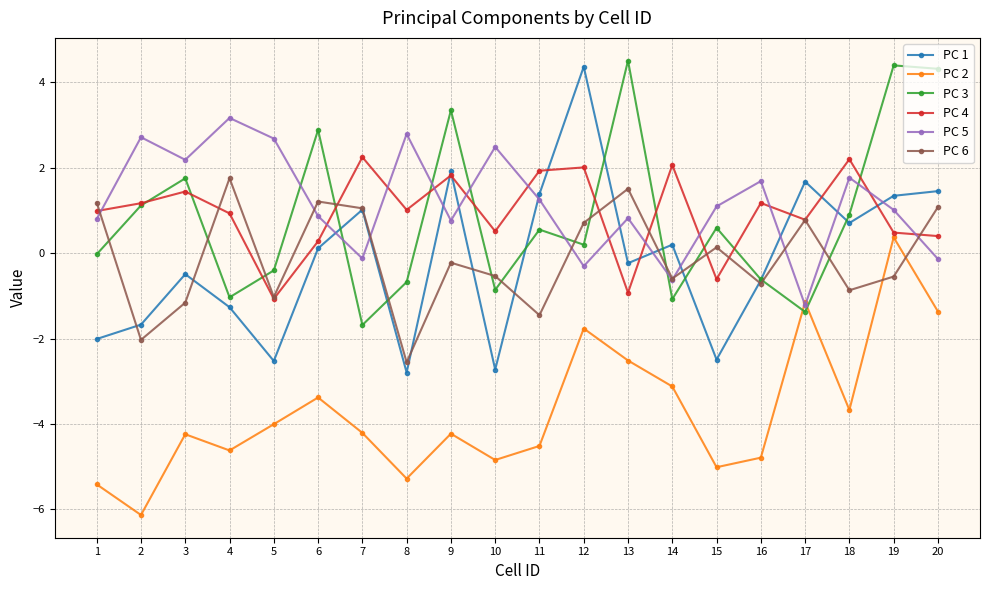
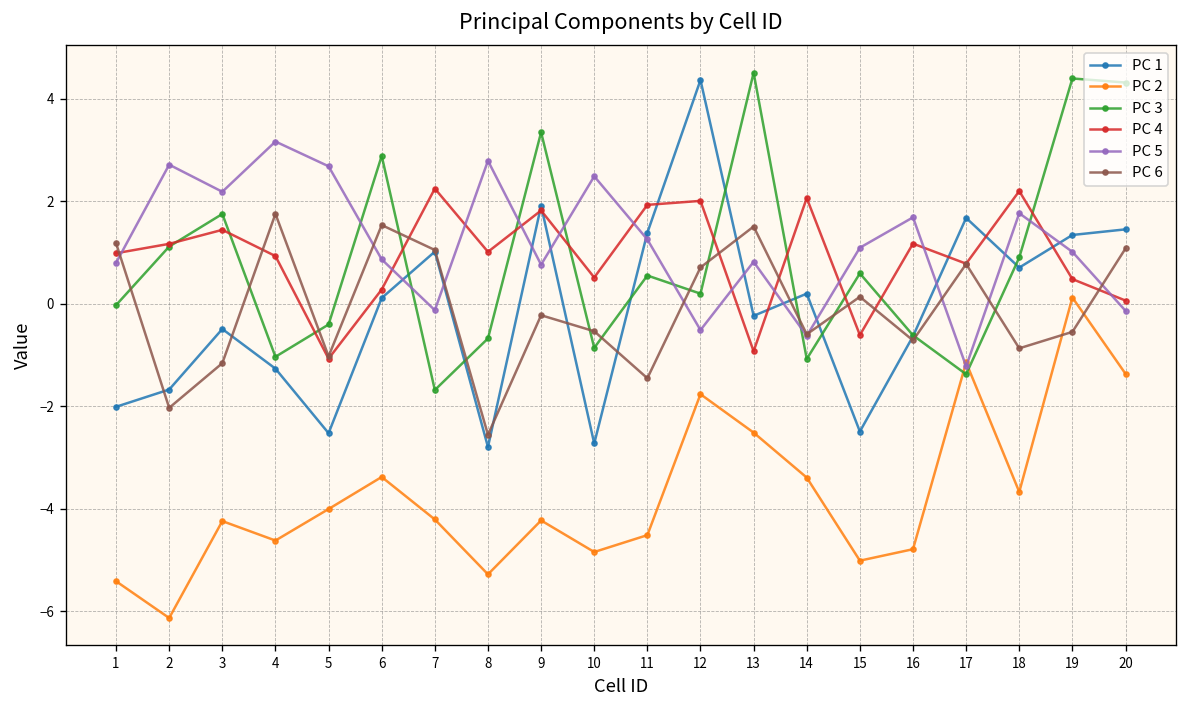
  {
    "PC 1": {
      "1": -2.0,
      "2": -1.7,
      "3": -0.5,
      "4": -1.3,
      "5": -2.5,
      "6": 0.1,
      "8": -2.8,
      "9": 1.9,
      "10": -2.7,
      "11": 1.4,
      "12": 4.4,
      "13": -0.2,
      "14": 0.2,
      "15": -2.5,
      "17": 1.7,
      "18": 0.7,
      "19": 1.3,
      "20": 1.5
    },
    "PC 2": {
      "1": -5.4,
      "2": -6.1,
      "3": -4.2,
      "4": -4.6,
      "5": -4.0,
      "6": -3.4,
      "7": -4.2,
      "8": -5.3,
      "9": -4.2,
      "10": -4.8,
      "11": -4.5,
      "12": -1.8,
      "13": -2.5,
-     "14": -3.1,
+     "14": -3.4,
      "15": -5.0,
      "16": -4.8,
      "17": -1.1,
      "18": -3.7,
-     "19": 0.4,
+     "19": 0.1,
      "20": -1.4
    },
    "PC 3": {
      "1": 0.0,
      "3": 1.8,
      "4": -1.0,
      "5": -0.4,
      "6": 2.9,
      "7": -1.7,
      "8": -0.7,
      "9": 3.3,
      "10": -0.9,
      "11": 0.6,
      "12": 0.2,
      "13": 4.5,
      "14": -1.1,
      "15": 0.6,
      "17": -1.4,
      "18": 0.9,
      "19": 4.4
    },
    "PC 4": {
      "1": 1.0,
      "3": 1.4,
      "4": 0.9,
      "6": 0.3,
      "7": 2.2,
      "8": 1.0,
      "9": 1.8,
      "10": 0.5,
      "11": 1.9,
      "12": 2.0,
      "13": -0.9,
      "14": 2.1,
      "15": -0.6,
      "16": 1.2,
      "18": 2.2,
      "19": 0.5,
-     "20": 0.4
+     "20": 0.1
    },
    "PC 5": {
      "1": 0.8,
      "2": 2.7,
      "3": 2.2,
      "4": 3.2,
      "5": 2.7,
      "6": 0.9,
      "7": -0.1,
      "8": 2.8,
      "9": 0.8,
      "10": 2.5,
      "11": 1.3,
-     "12": -0.3,
+     "12": -0.5,
      "13": 0.8,
      "15": 1.1,
      "16": 1.7,
      "17": -1.2,
      "18": 1.8,
      "19": 1.0,
      "20": -0.1
    },
    "PC 6": {
      "1": 1.2,
      "2": -2.0,
      "3": -1.2,
      "4": 1.8,
-     "6": 1.2,
+     "6": 1.5,
      "8": -2.6,
      "9": -0.2,
      "10": -0.5,
      "11": -1.5,
      "12": 0.7,
      "13": 1.5,
      "15": 0.1,
      "16": -0.7,
      "18": -0.9,
      "19": -0.5,
      "20": 1.1
    }
  }
